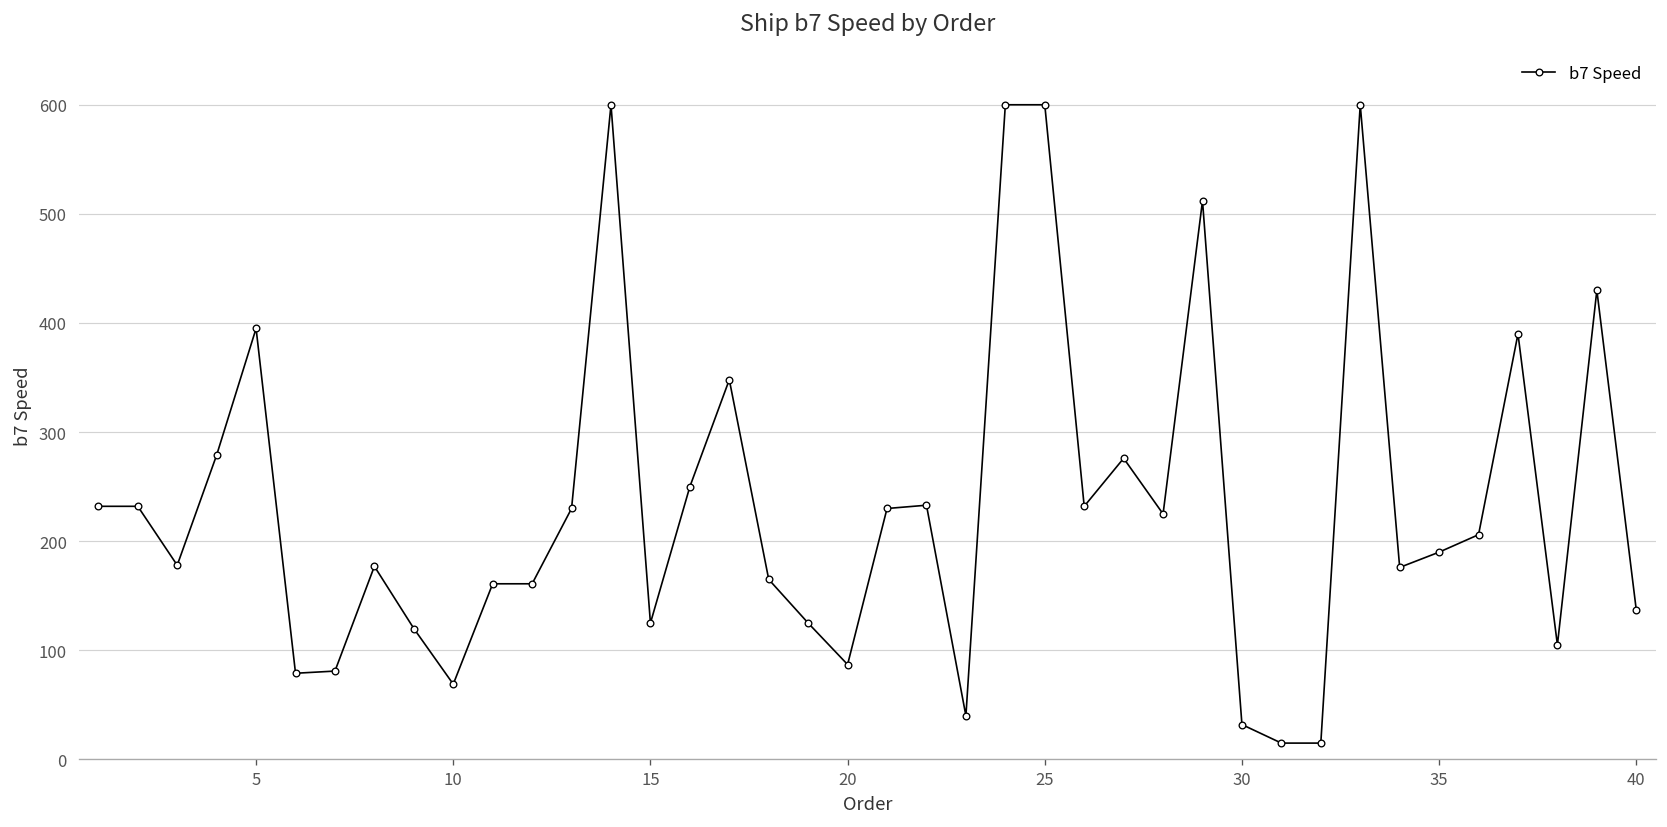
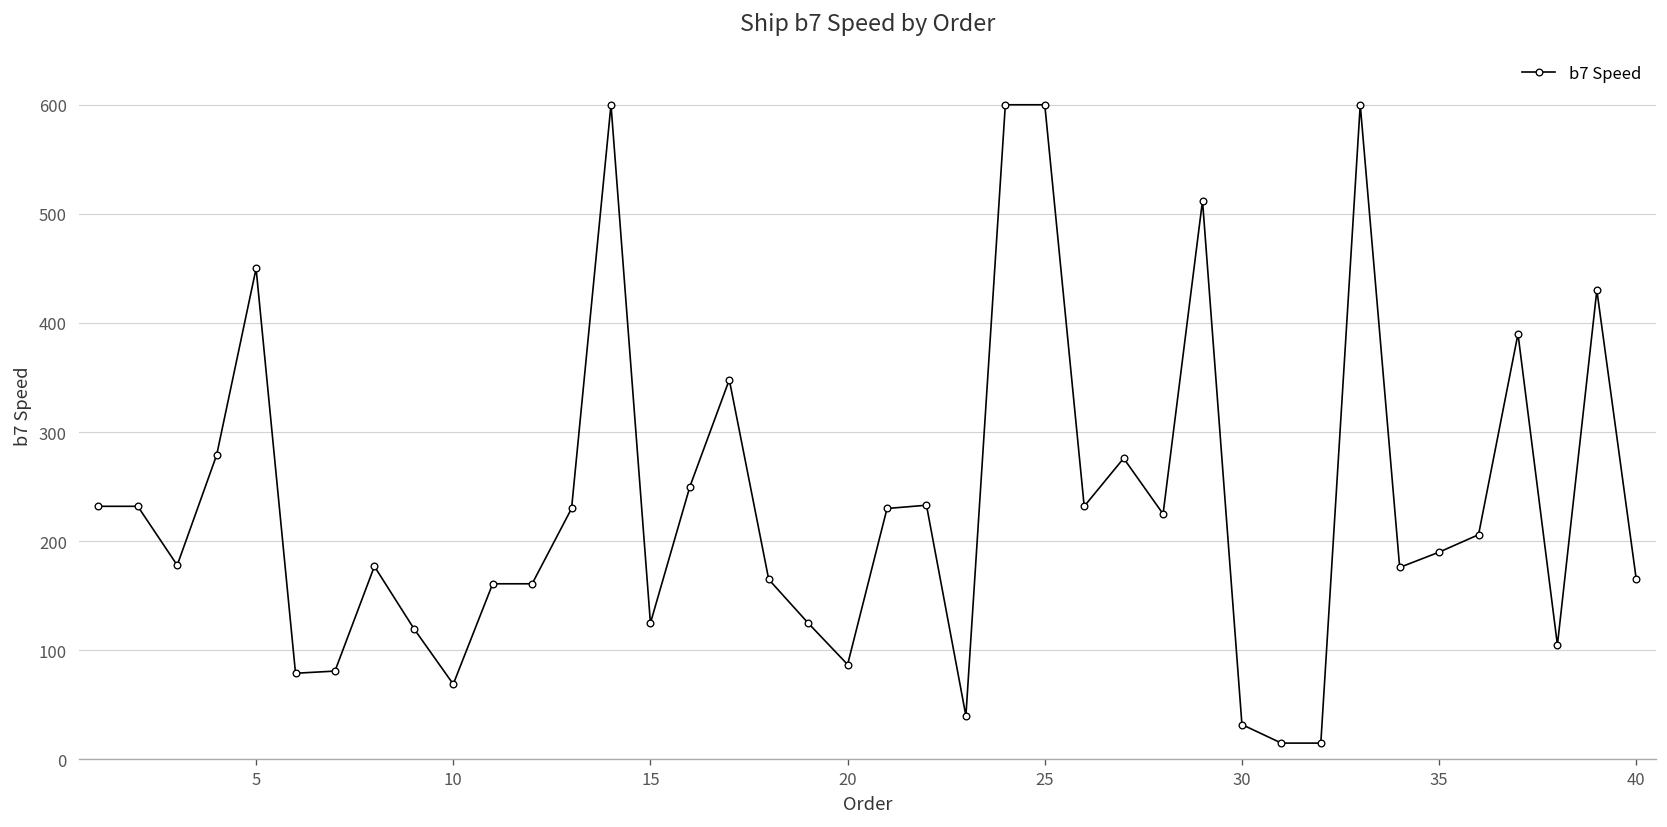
  {
-   "5": 400,
+   "5": 450,
    "10": 70,
    "15": 130,
    "20": 90,
    "25": 600,
    "30": 30,
    "35": 190,
-   "40": 140
+   "40": 170
  }
